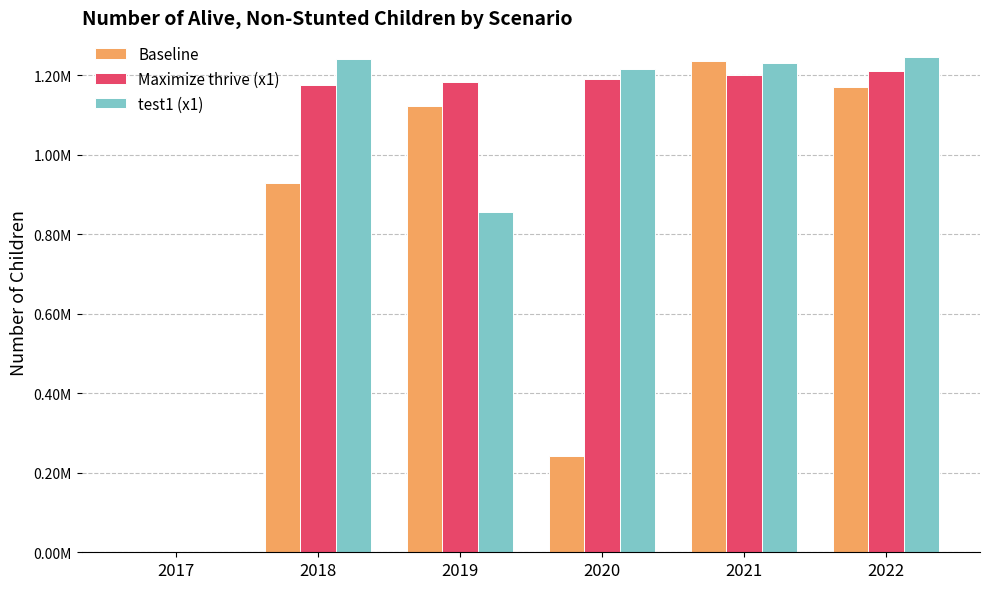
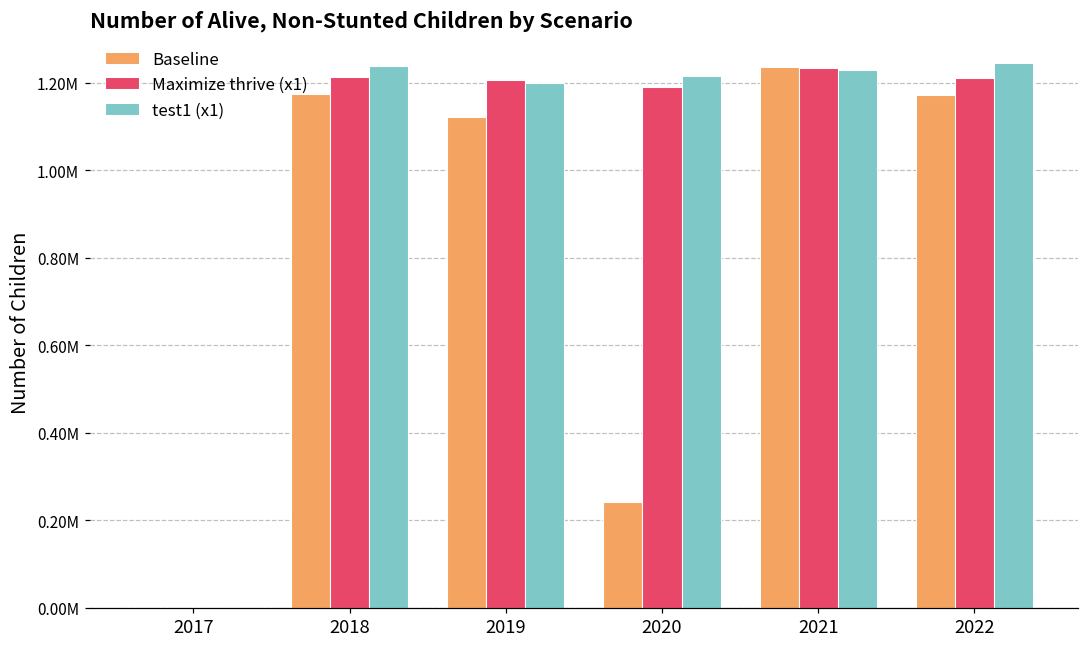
  {
    "Baseline": {
      "2017": 0,
-     "2018": 930000,
+     "2018": 1170000,
      "2019": 1120000,
      "2020": 240000,
      "2021": 1240000,
      "2022": 1170000
    },
    "Maximize thrive (x1)": {
      "2017": 0,
-     "2018": 1180000,
-     "2019": 1180000,
+     "2018": 1210000,
+     "2019": 1210000,
      "2020": 1190000,
-     "2021": 1200000,
+     "2021": 1230000,
      "2022": 1210000
    },
    "test1 (x1)": {
      "2017": 0,
      "2018": 1240000,
-     "2019": 860000,
+     "2019": 1200000,
      "2020": 1210000,
      "2021": 1230000,
      "2022": 1250000
    }
  }
